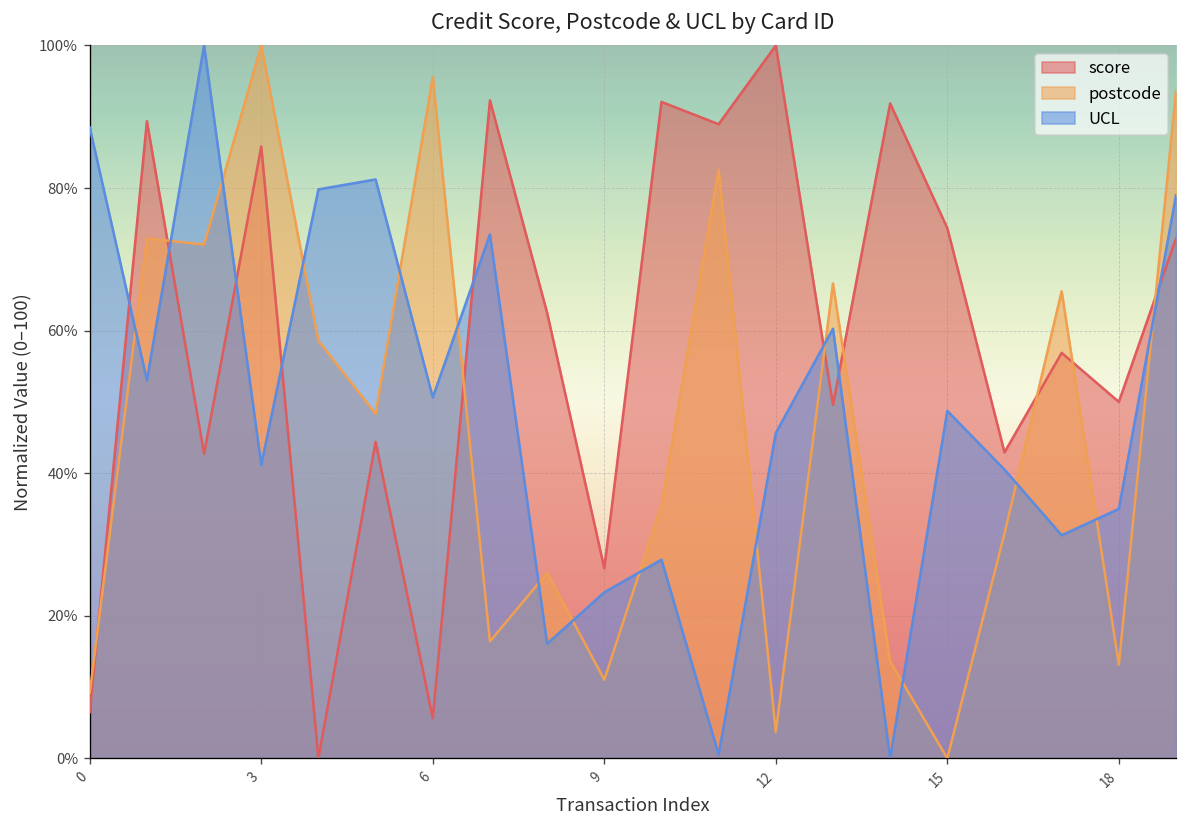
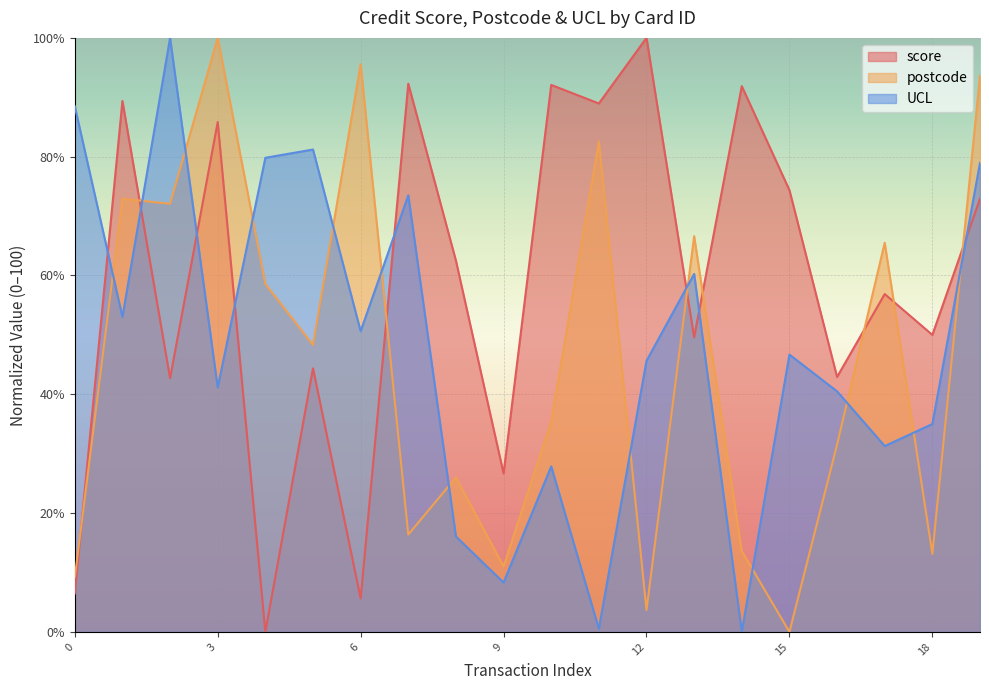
  {
    "UCL": {
      "0": "88%",
      "3": "41%",
      "6": "51%",
-     "9": "23%",
+     "9": "8%",
      "12": "46%",
-     "15": "49%",
+     "15": "47%",
      "18": "35%"
    }
  }
